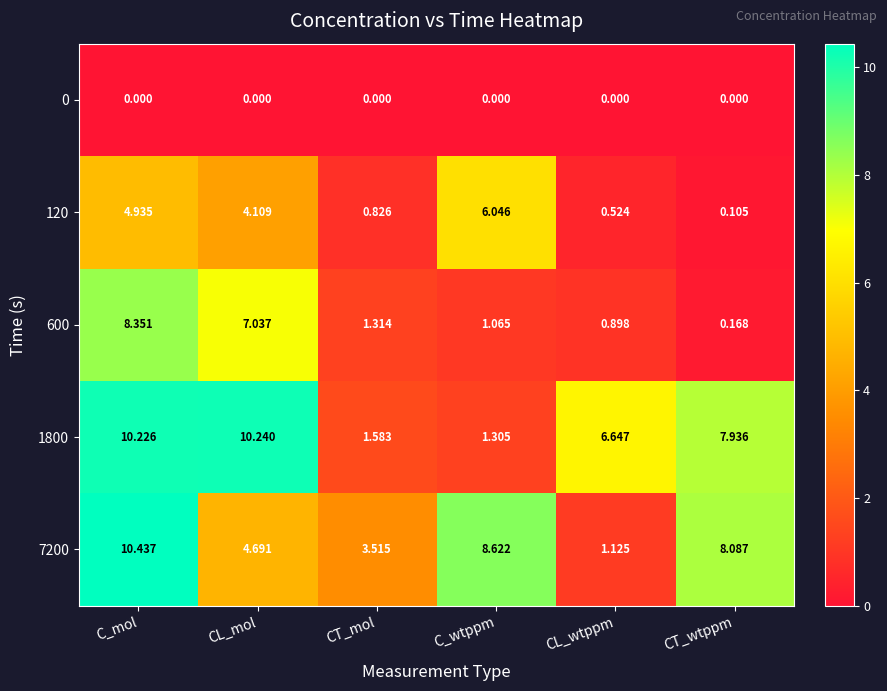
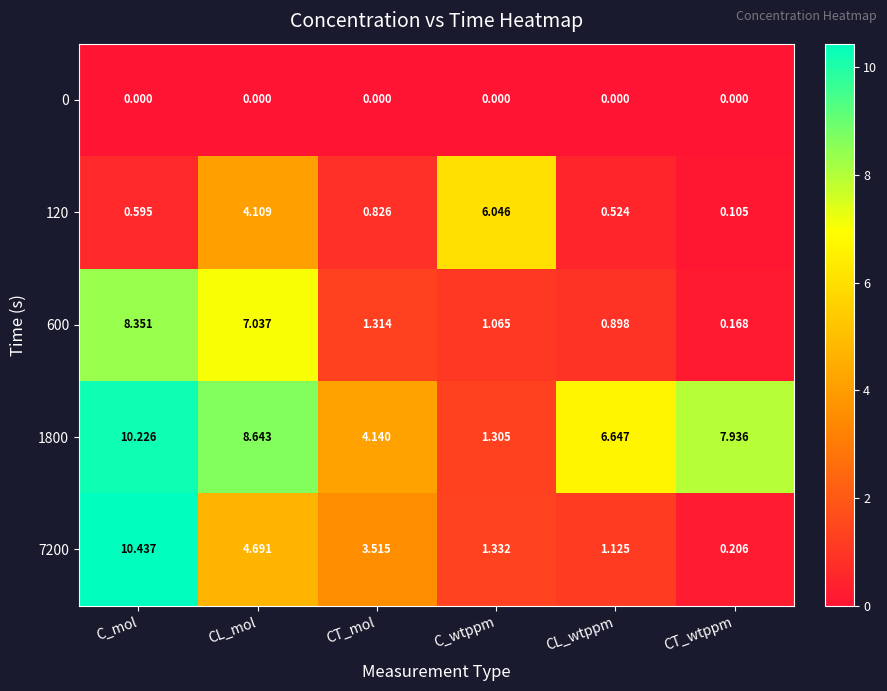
  {
    "0": {
      "C_mol": 0.000,
      "CL_mol": 0.000,
      "CT_mol": 0.000,
      "C_wtppm": 0.000,
      "CL_wtppm": 0.000,
      "CT_wtppm": 0.000
    },
    "120": {
-     "C_mol": 4.935,
+     "C_mol": 0.595,
      "CL_mol": 4.109,
      "CT_mol": 0.826,
      "C_wtppm": 6.046,
      "CL_wtppm": 0.524,
      "CT_wtppm": 0.105
    },
    "600": {
      "C_mol": 8.351,
      "CL_mol": 7.037,
      "CT_mol": 1.314,
      "C_wtppm": 1.065,
      "CL_wtppm": 0.898,
      "CT_wtppm": 0.168
    },
    "1800": {
      "C_mol": 10.226,
-     "CL_mol": 10.240,
-     "CT_mol": 1.583,
+     "CL_mol": 8.643,
+     "CT_mol": 4.140,
      "C_wtppm": 1.305,
      "CL_wtppm": 6.647,
      "CT_wtppm": 7.936
    },
    "7200": {
      "C_mol": 10.437,
      "CL_mol": 4.691,
      "CT_mol": 3.515,
-     "C_wtppm": 8.622,
+     "C_wtppm": 1.332,
      "CL_wtppm": 1.125,
-     "CT_wtppm": 8.087
+     "CT_wtppm": 0.206
    }
  }
